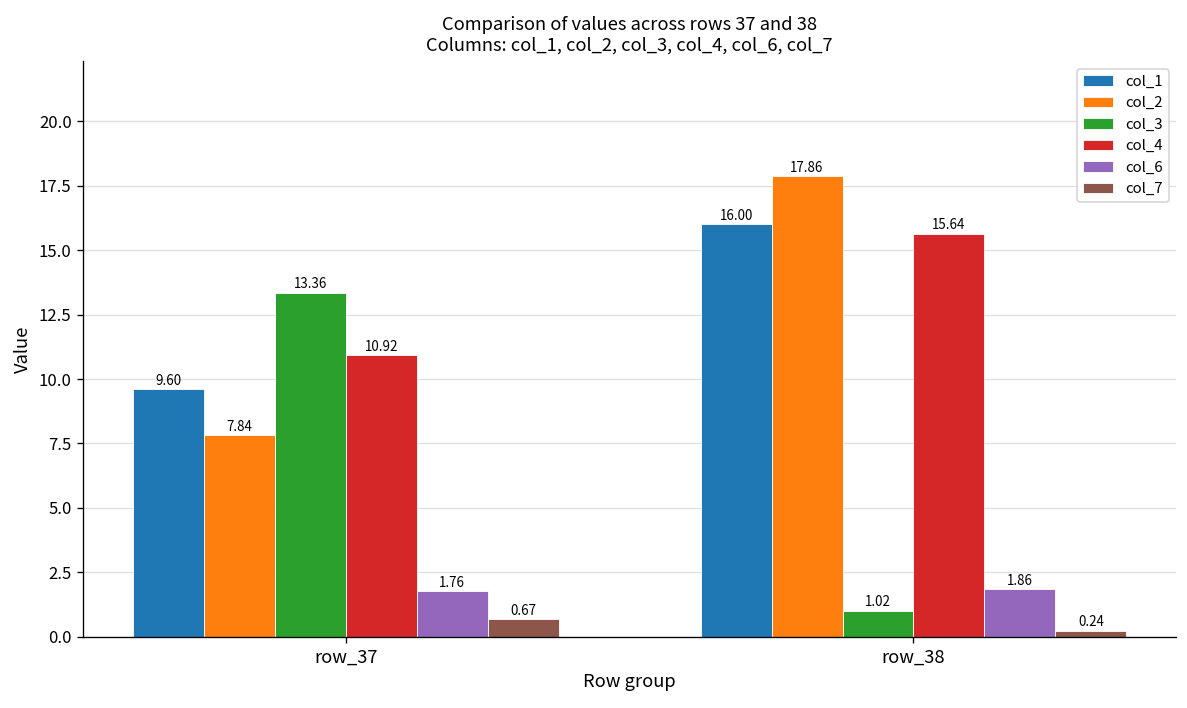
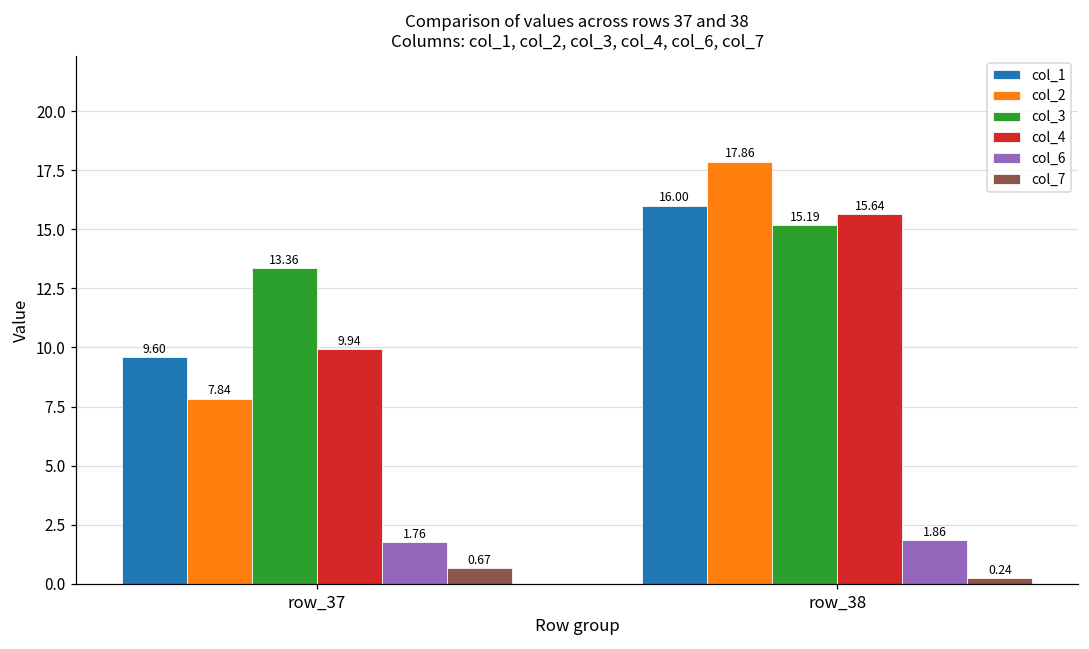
  {
    "col_1": {
      "row_37": 9.60,
      "row_38": 16.00
    },
    "col_2": {
      "row_37": 7.84,
      "row_38": 17.86
    },
    "col_3": {
      "row_37": 13.36,
-     "row_38": 1.02
+     "row_38": 15.19
    },
    "col_4": {
-     "row_37": 10.92,
+     "row_37": 9.94,
      "row_38": 15.64
    },
    "col_6": {
      "row_37": 1.76,
      "row_38": 1.86
    },
    "col_7": {
      "row_37": 0.67,
      "row_38": 0.24
    }
  }
